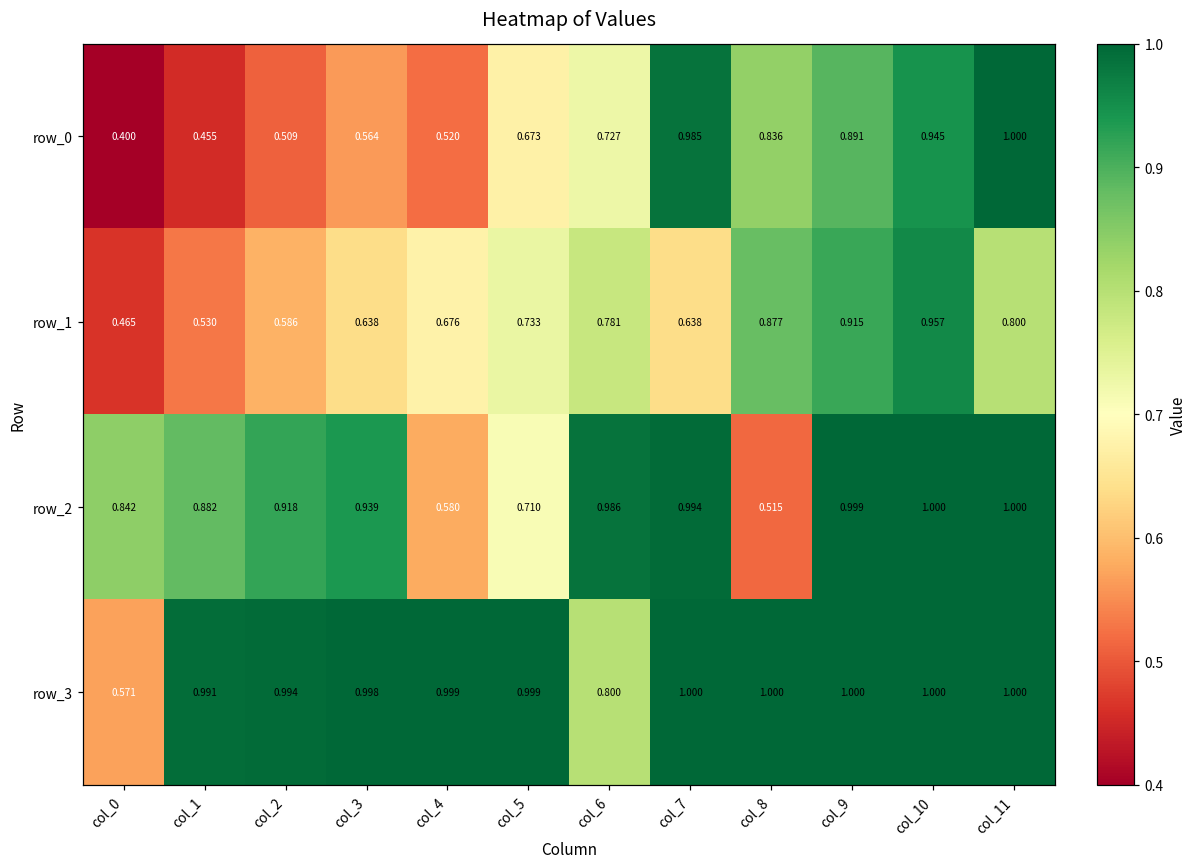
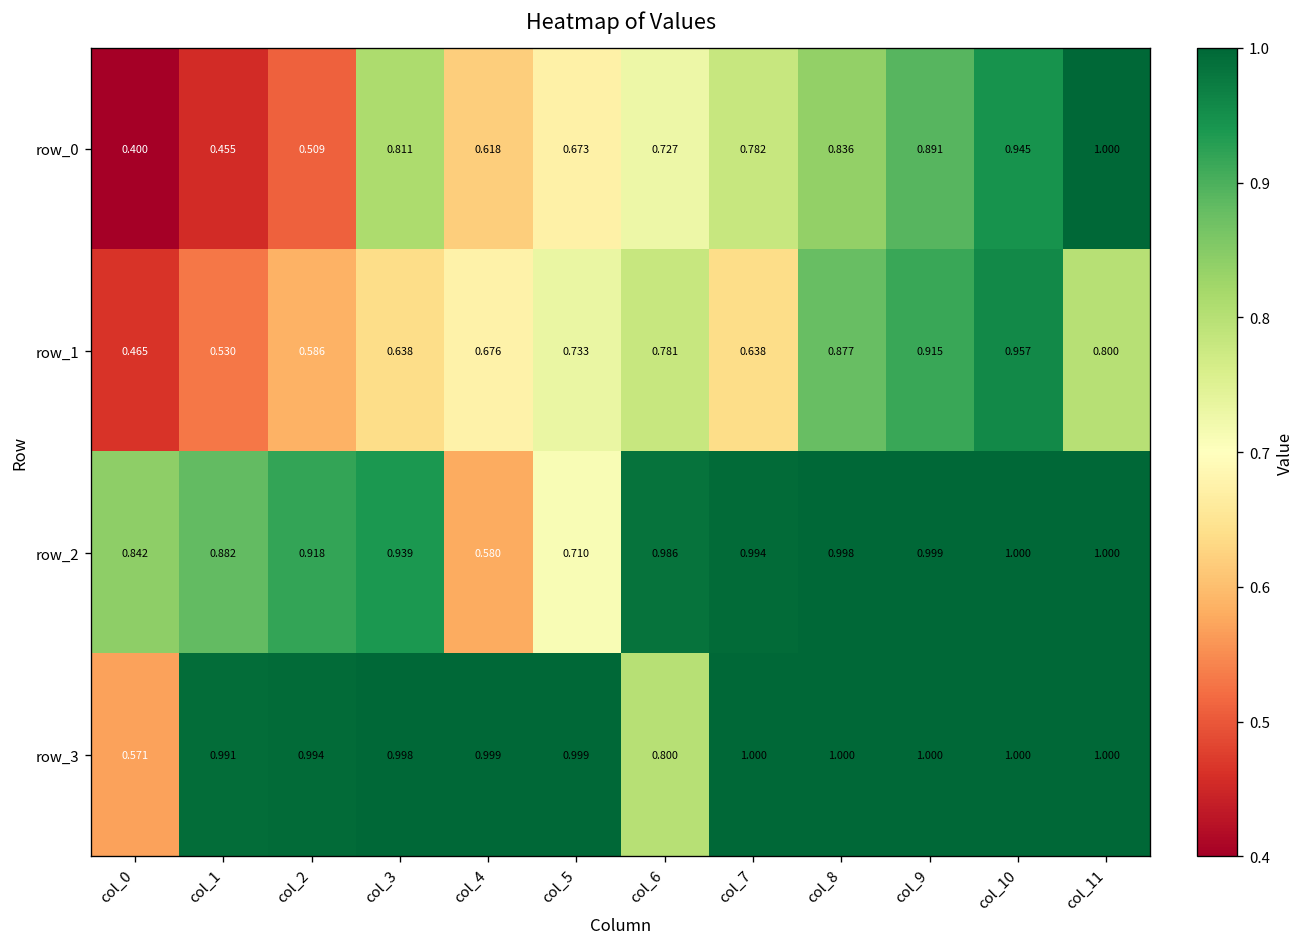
  {
    "row_0": {
      "col_0": 0.400,
      "col_1": 0.455,
      "col_2": 0.509,
-     "col_3": 0.564,
-     "col_4": 0.520,
+     "col_3": 0.811,
+     "col_4": 0.618,
      "col_5": 0.673,
      "col_6": 0.727,
-     "col_7": 0.985,
+     "col_7": 0.782,
      "col_8": 0.836,
      "col_9": 0.891,
      "col_10": 0.945,
      "col_11": 1.000
    },
    "row_1": {
      "col_0": 0.465,
      "col_1": 0.530,
      "col_2": 0.586,
      "col_3": 0.638,
      "col_4": 0.676,
      "col_5": 0.733,
      "col_6": 0.781,
      "col_7": 0.638,
      "col_8": 0.877,
      "col_9": 0.915,
      "col_10": 0.957,
      "col_11": 0.800
    },
    "row_2": {
      "col_0": 0.842,
      "col_1": 0.882,
      "col_2": 0.918,
      "col_3": 0.939,
      "col_4": 0.580,
      "col_5": 0.710,
      "col_6": 0.986,
      "col_7": 0.994,
-     "col_8": 0.515,
+     "col_8": 0.998,
      "col_9": 0.999,
      "col_10": 1.000,
      "col_11": 1.000
    },
    "row_3": {
      "col_0": 0.571,
      "col_1": 0.991,
      "col_2": 0.994,
      "col_3": 0.998,
      "col_4": 0.999,
      "col_5": 0.999,
      "col_6": 0.800,
      "col_7": 1.000,
      "col_8": 1.000,
      "col_9": 1.000,
      "col_10": 1.000,
      "col_11": 1.000
    }
  }
